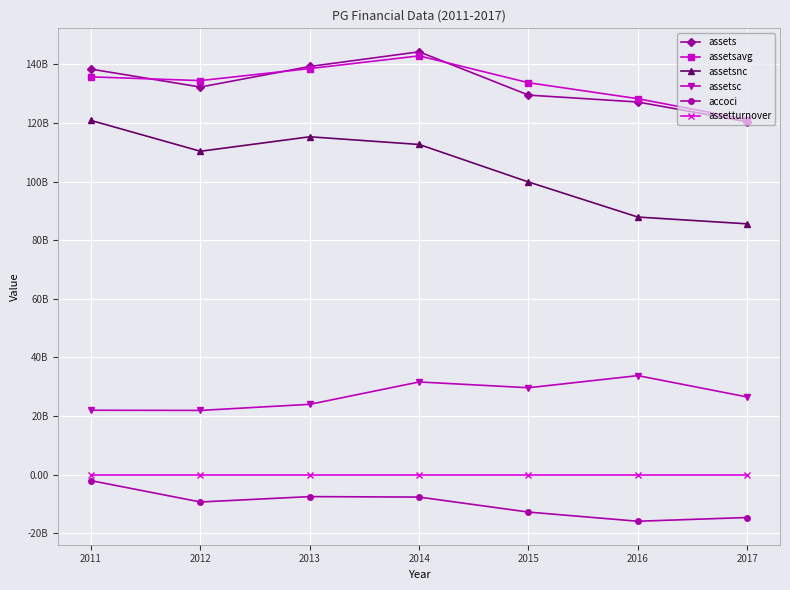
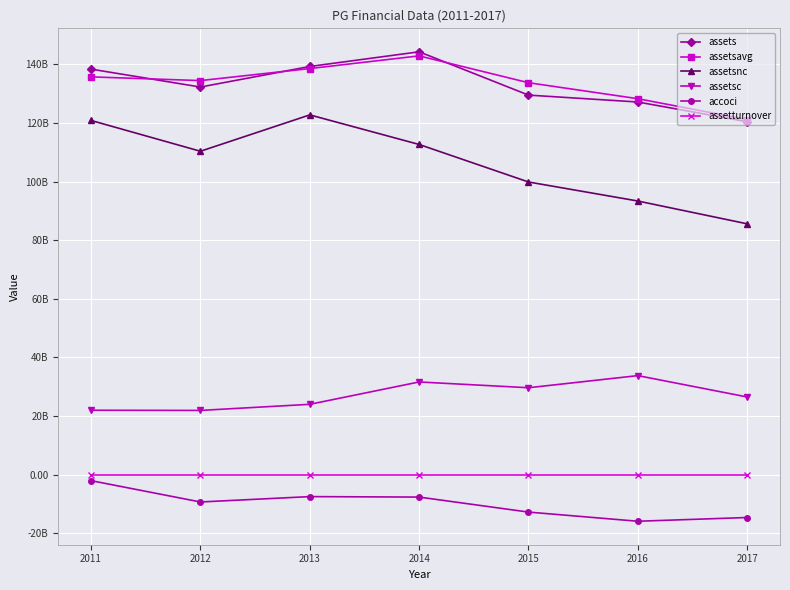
  {
    "assetsnc": {
      "2011": 121000000000,
      "2012": 110000000000,
-     "2013": 115000000000,
+     "2013": 123000000000,
      "2014": 113000000000,
      "2015": 100000000000,
-     "2016": 88000000000,
+     "2016": 93000000000,
      "2017": 86000000000
    }
  }
